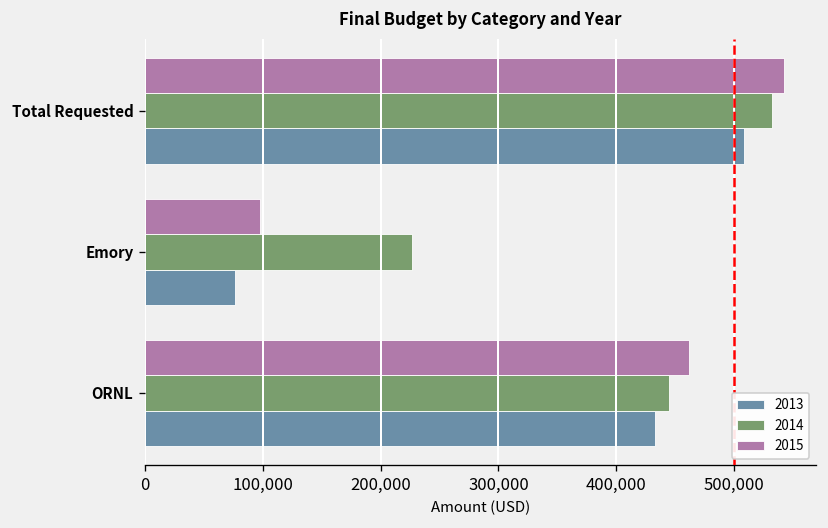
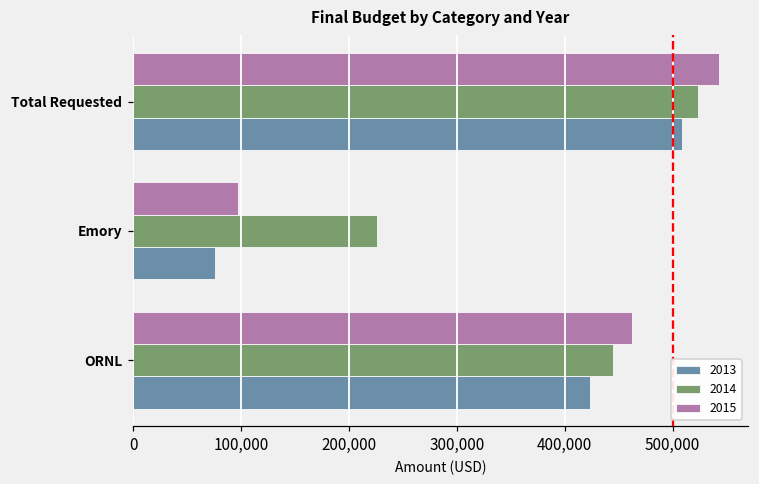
  {
    "2013": {
      "Total Requested": "510,000",
      "Emory": "80,000",
-     "ORNL": "430,000"
+     "ORNL": "420,000"
    },
    "2014": {
-     "Total Requested": "530,000",
+     "Total Requested": "520,000",
      "Emory": "230,000",
      "ORNL": "450,000"
    },
    "2015": {
      "Total Requested": "540,000",
      "Emory": "100,000",
      "ORNL": "460,000"
    }
  }
